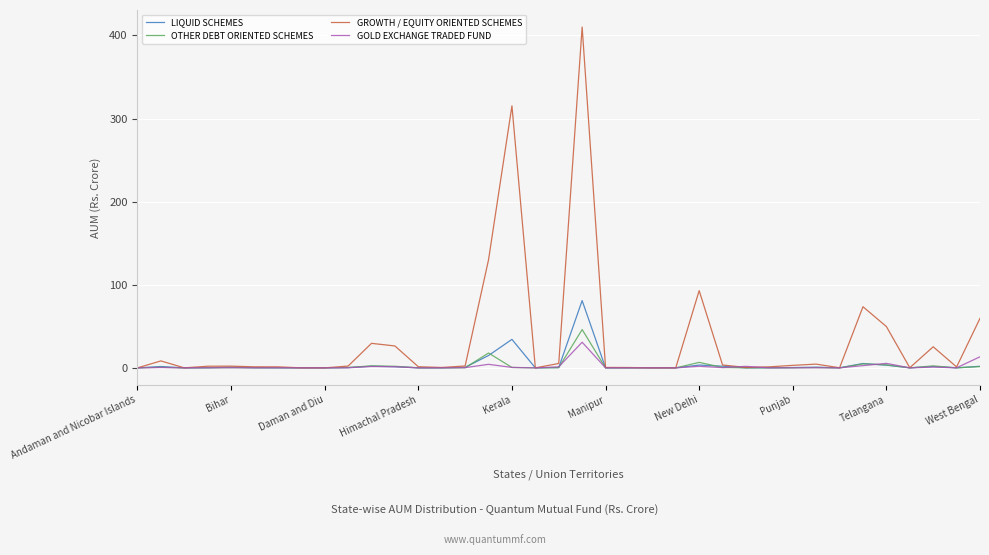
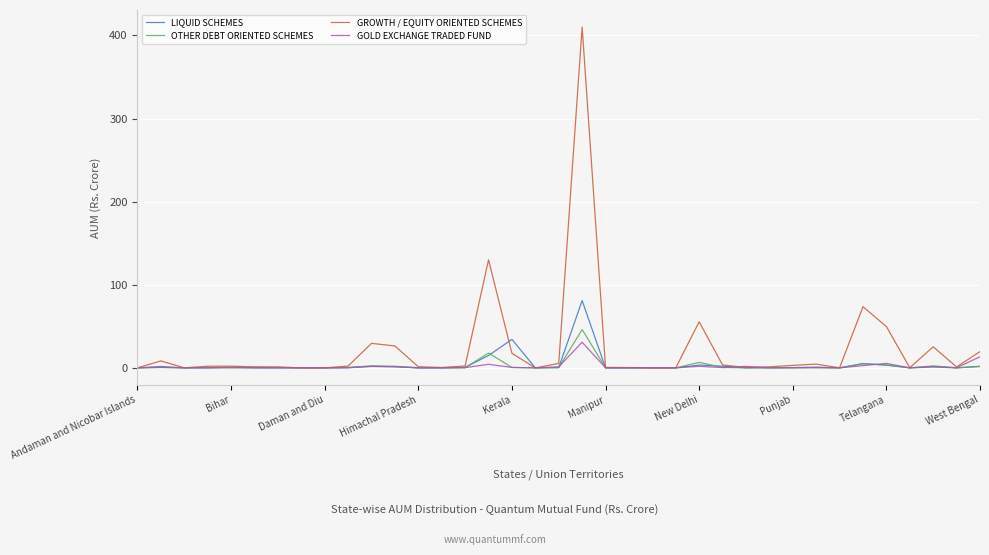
  {
    "LIQUID SCHEMES": {
      "Kerala": 30
    },
    "OTHER DEBT ORIENTED SCHEMES": {
      "New Delhi": 10
    },
    "GROWTH / EQUITY ORIENTED SCHEMES": {
-     "Kerala": 320,
-     "New Delhi": 90,
+     "Kerala": 20,
+     "New Delhi": 60,
      "Telangana": 50,
-     "West Bengal": 60
+     "West Bengal": 20
    },
    "GOLD EXCHANGE TRADED FUND": {
      "West Bengal": 10
    }
  }
